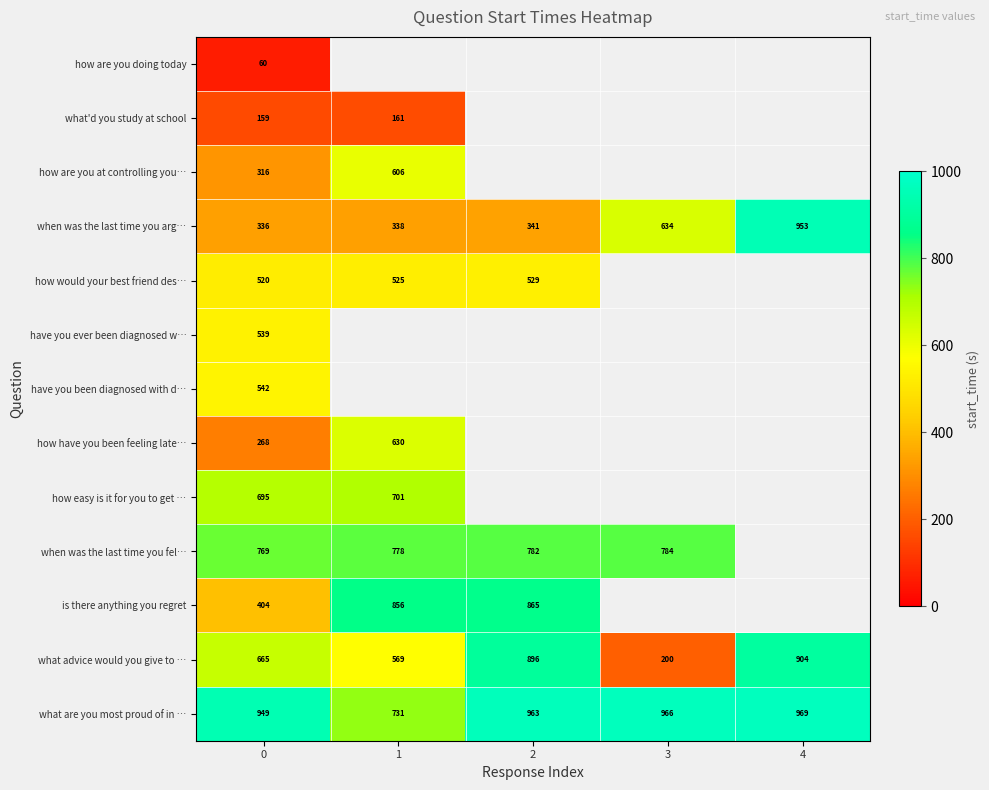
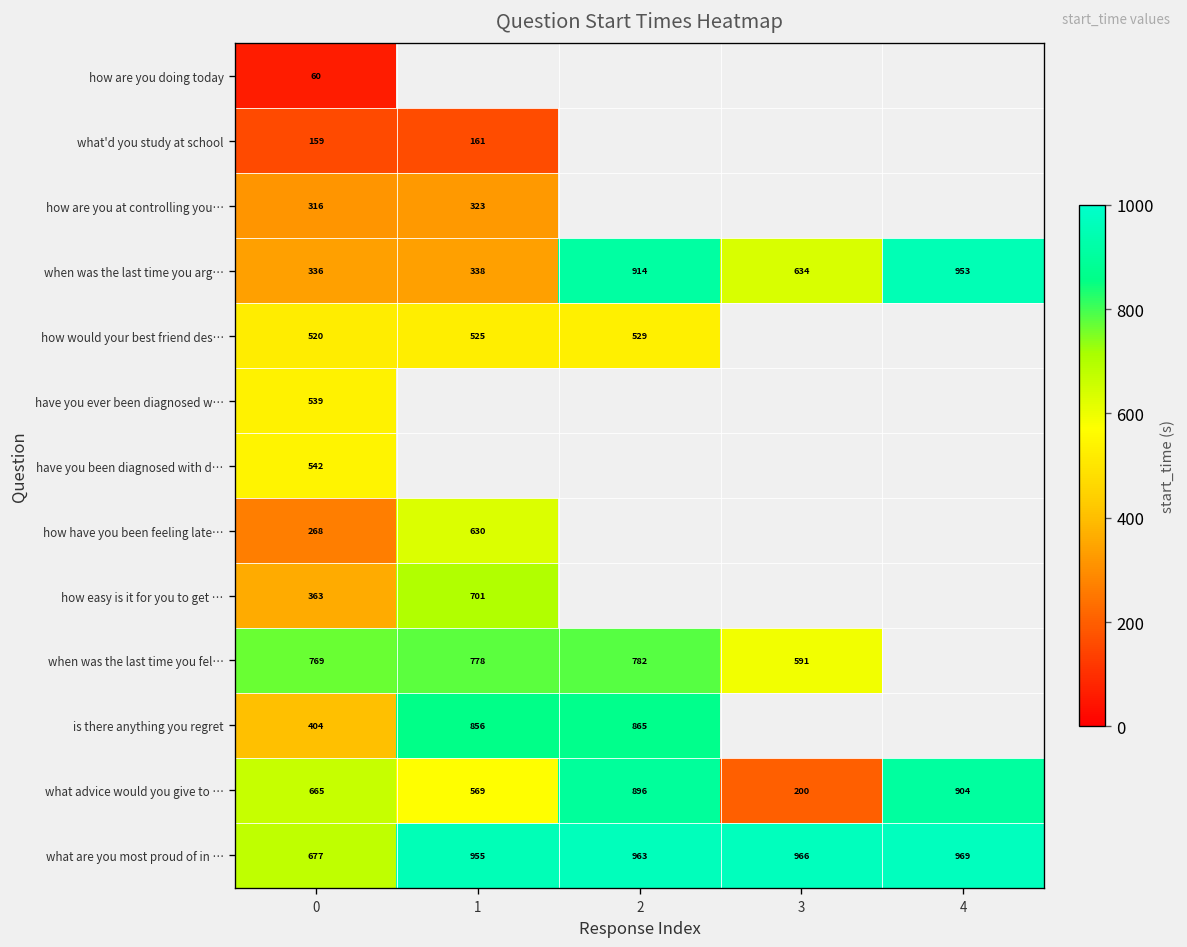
  {
    "how are you doing today": {
      "0": 60
    },
    "what'd you study at school": {
      "0": 159,
      "1": 161
    },
    "how are you at controlling you…": {
      "0": 316,
-     "1": 606
+     "1": 323
    },
    "when was the last time you arg…": {
      "0": 336,
      "1": 338,
-     "2": 341,
+     "2": 914,
      "3": 634,
      "4": 953
    },
    "how would your best friend des…": {
      "0": 520,
      "1": 525,
      "2": 529
    },
    "have you ever been diagnosed w…": {
      "0": 539
    },
    "have you been diagnosed with d…": {
      "0": 542
    },
    "how have you been feeling late…": {
      "0": 268,
      "1": 630
    },
    "how easy is it for you to get …": {
-     "0": 695,
+     "0": 363,
      "1": 701
    },
    "when was the last time you fel…": {
      "0": 769,
      "1": 778,
      "2": 782,
-     "3": 784
+     "3": 591
    },
    "is there anything you regret": {
      "0": 404,
      "1": 856,
      "2": 865
    },
    "what advice would you give to …": {
      "0": 665,
      "1": 569,
      "2": 896,
      "3": 200,
      "4": 904
    },
    "what are you most proud of in …": {
-     "0": 949,
-     "1": 731,
+     "0": 677,
+     "1": 955,
      "2": 963,
      "3": 966,
      "4": 969
    }
  }
